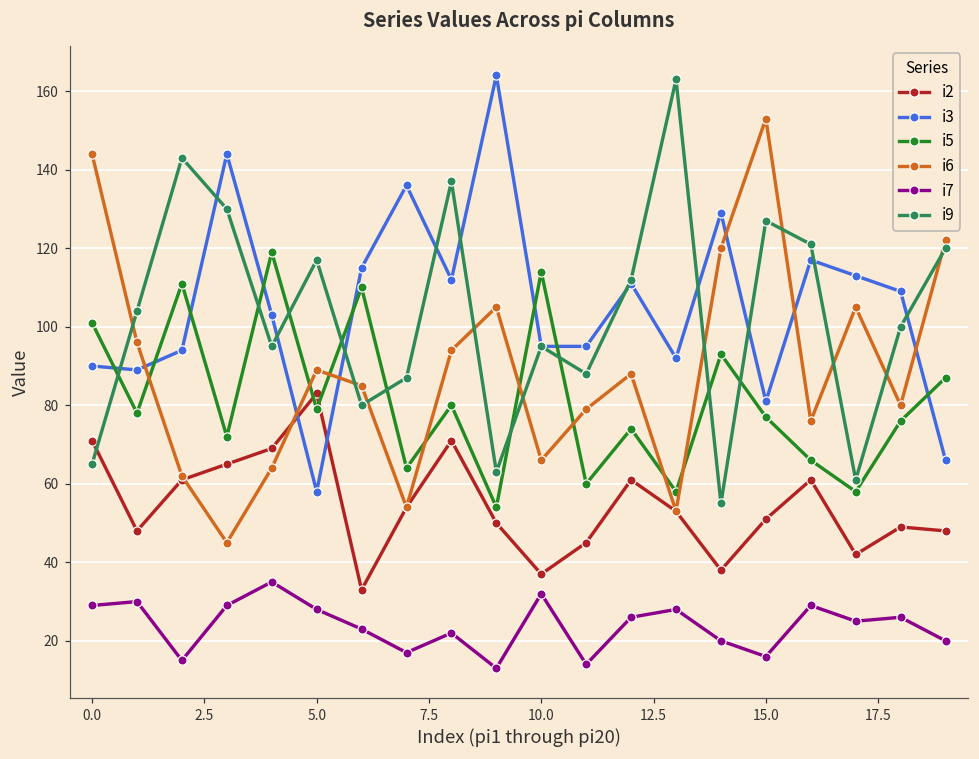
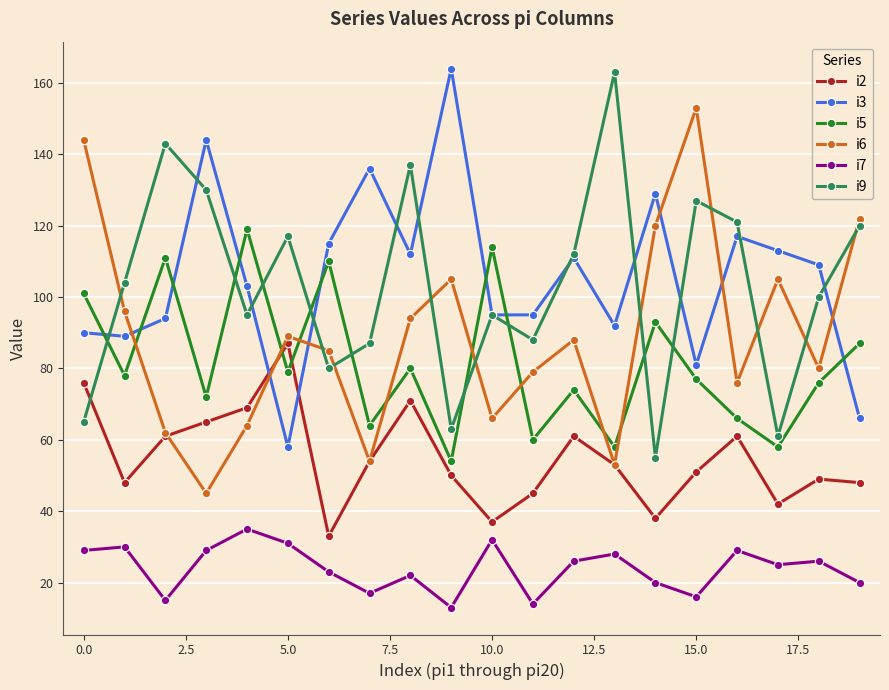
  {
    "i2": {
-     "0.0": 71,
-     "5.0": 83,
+     "0.0": 76,
+     "5.0": 87,
      "10.0": 37,
      "15.0": 51
    },
    "i3": {
      "0.0": 90,
      "5.0": 58,
      "15.0": 81
    },
    "i6": {
      "0.0": 144,
      "5.0": 89,
      "10.0": 66,
      "15.0": 153
    },
    "i7": {
      "0.0": 29,
-     "5.0": 28,
+     "5.0": 31,
      "10.0": 32,
      "15.0": 16
    }
  }
